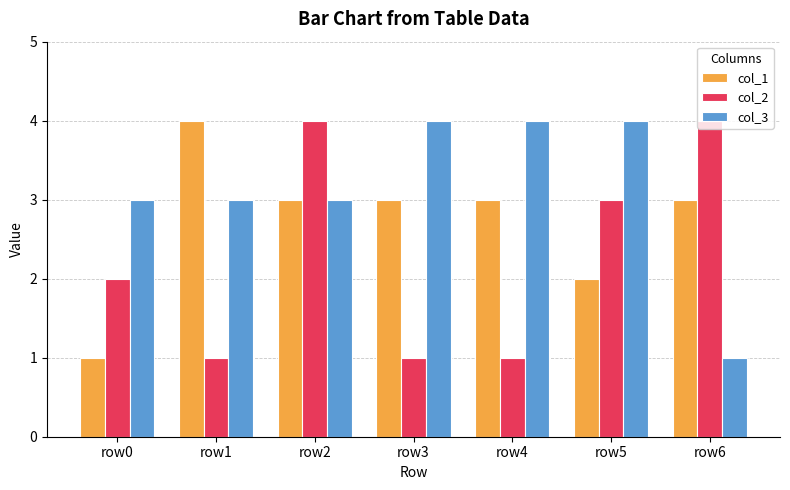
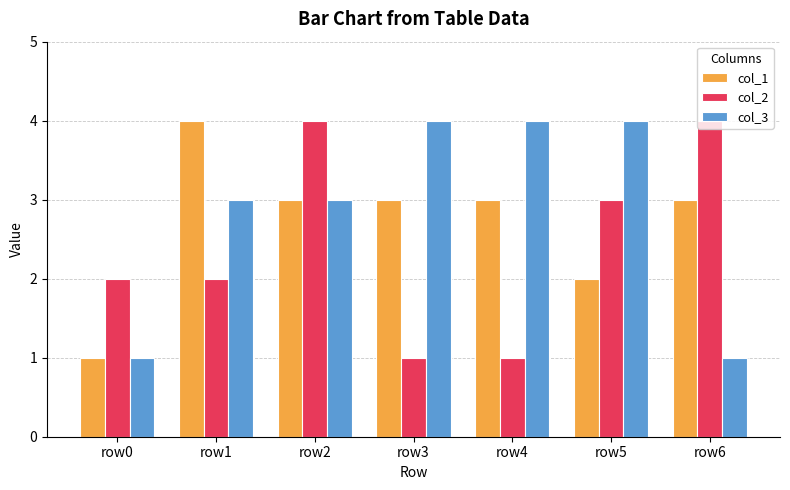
  {
    "col_1": {
      "row0": 1,
      "row1": 4,
      "row2": 3,
      "row3": 3,
      "row4": 3,
      "row5": 2,
      "row6": 3
    },
    "col_2": {
      "row0": 2,
-     "row1": 1,
+     "row1": 2,
      "row2": 4,
      "row3": 1,
      "row4": 1,
      "row5": 3
    },
    "col_3": {
-     "row0": 3,
+     "row0": 1,
      "row1": 3,
      "row2": 3,
      "row3": 4,
      "row4": 4,
      "row5": 4,
      "row6": 1
    }
  }
